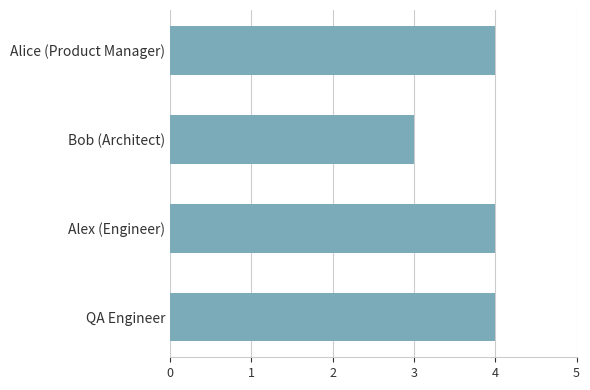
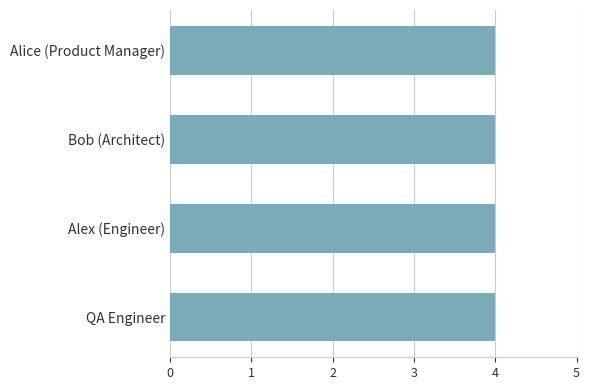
  {
    "Alice (Product Manager)": 4,
-   "Bob (Architect)": 3,
+   "Bob (Architect)": 4,
    "Alex (Engineer)": 4,
    "QA Engineer": 4
  }
